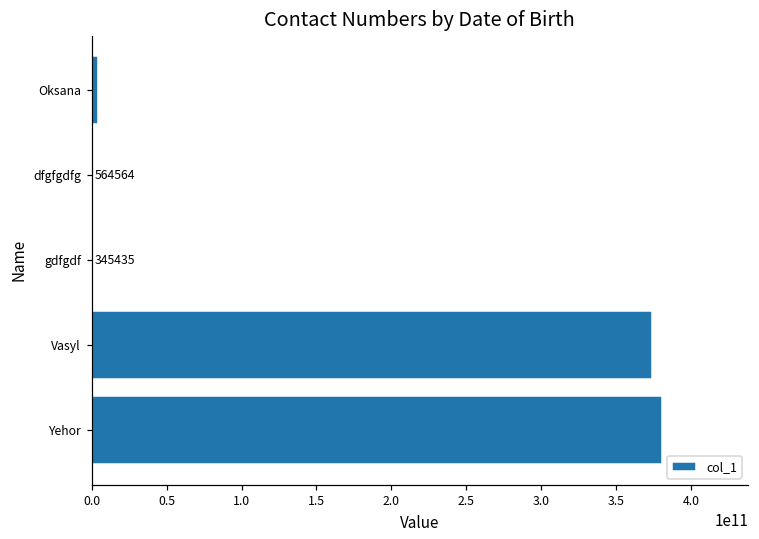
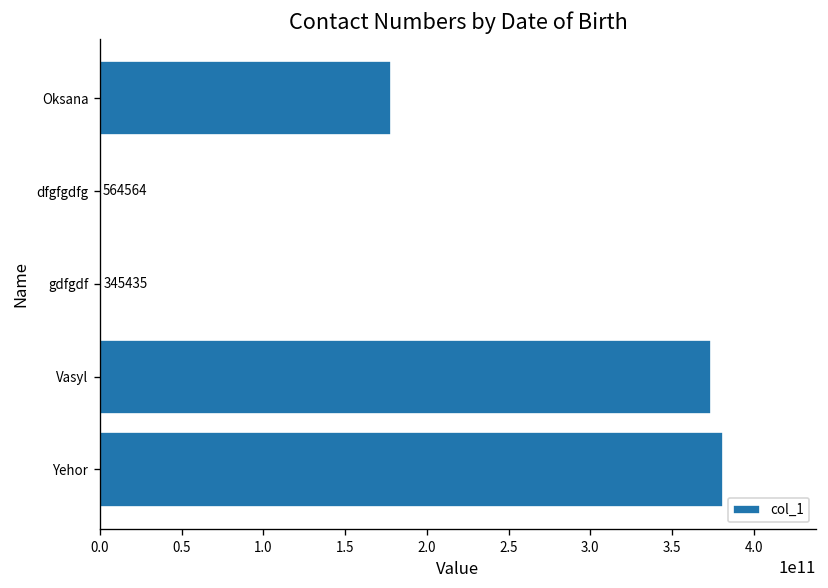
  {
-   "Oksana": 4000000000,
+   "Oksana": 178000000000,
    "Vasyl": 374000000000,
    "Yehor": 381000000000
  }
